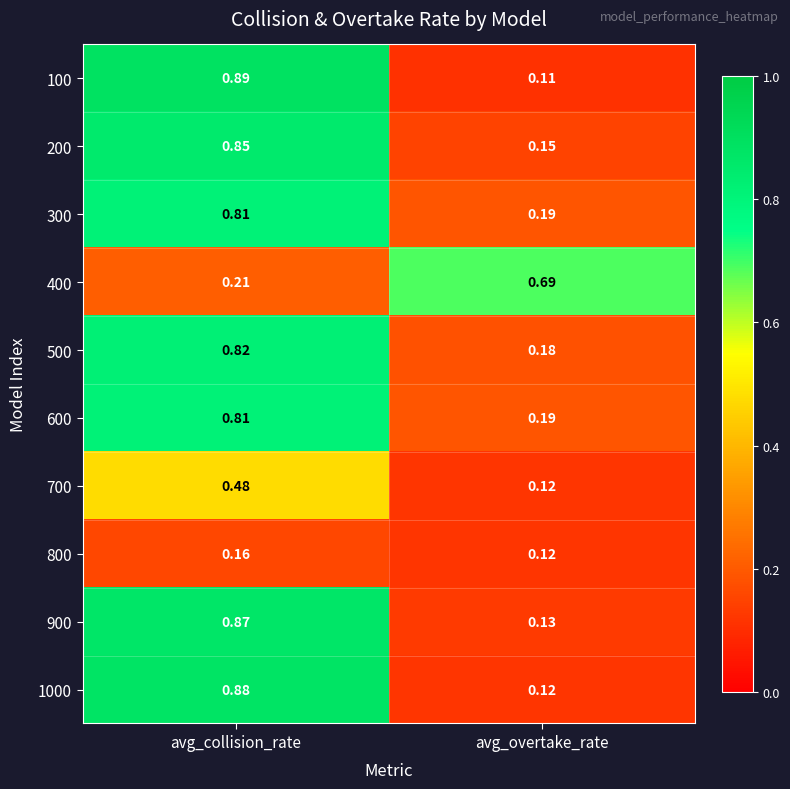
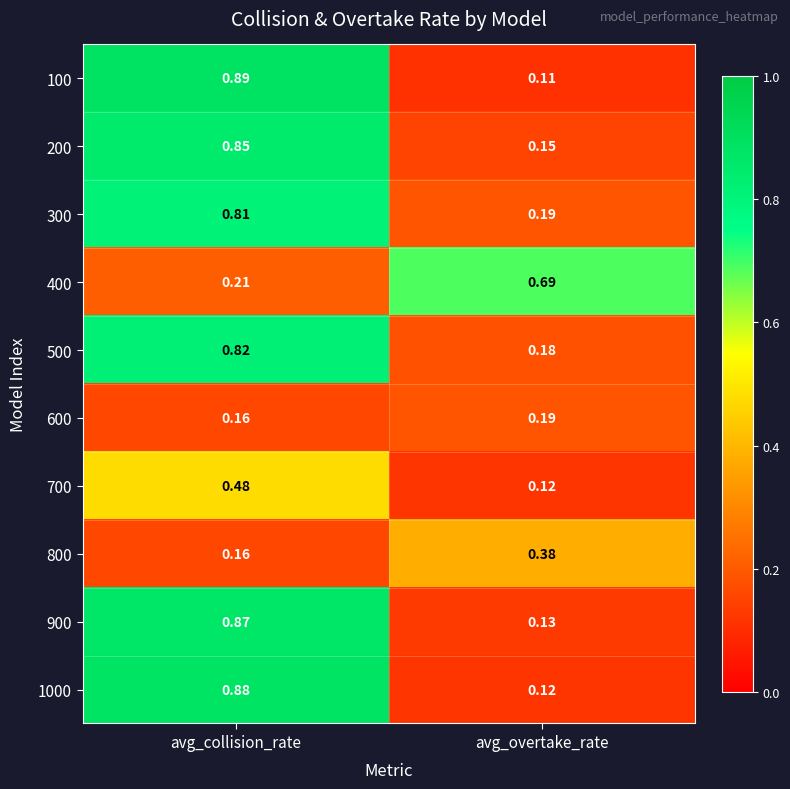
  {
    "100": {
      "avg_collision_rate": 0.89,
      "avg_overtake_rate": 0.11
    },
    "200": {
      "avg_collision_rate": 0.85,
      "avg_overtake_rate": 0.15
    },
    "300": {
      "avg_collision_rate": 0.81,
      "avg_overtake_rate": 0.19
    },
    "400": {
      "avg_collision_rate": 0.21,
      "avg_overtake_rate": 0.69
    },
    "500": {
      "avg_collision_rate": 0.82,
      "avg_overtake_rate": 0.18
    },
    "600": {
-     "avg_collision_rate": 0.81,
+     "avg_collision_rate": 0.16,
      "avg_overtake_rate": 0.19
    },
    "700": {
      "avg_collision_rate": 0.48,
      "avg_overtake_rate": 0.12
    },
    "800": {
      "avg_collision_rate": 0.16,
-     "avg_overtake_rate": 0.12
+     "avg_overtake_rate": 0.38
    },
    "900": {
      "avg_collision_rate": 0.87,
      "avg_overtake_rate": 0.13
    },
    "1000": {
      "avg_collision_rate": 0.88,
      "avg_overtake_rate": 0.12
    }
  }
